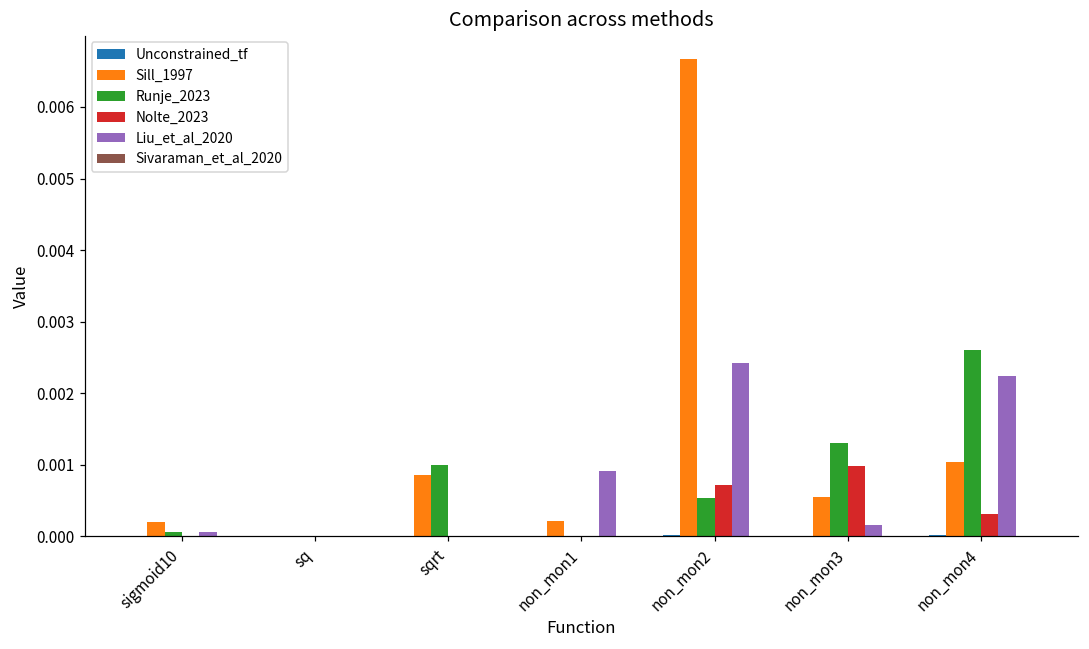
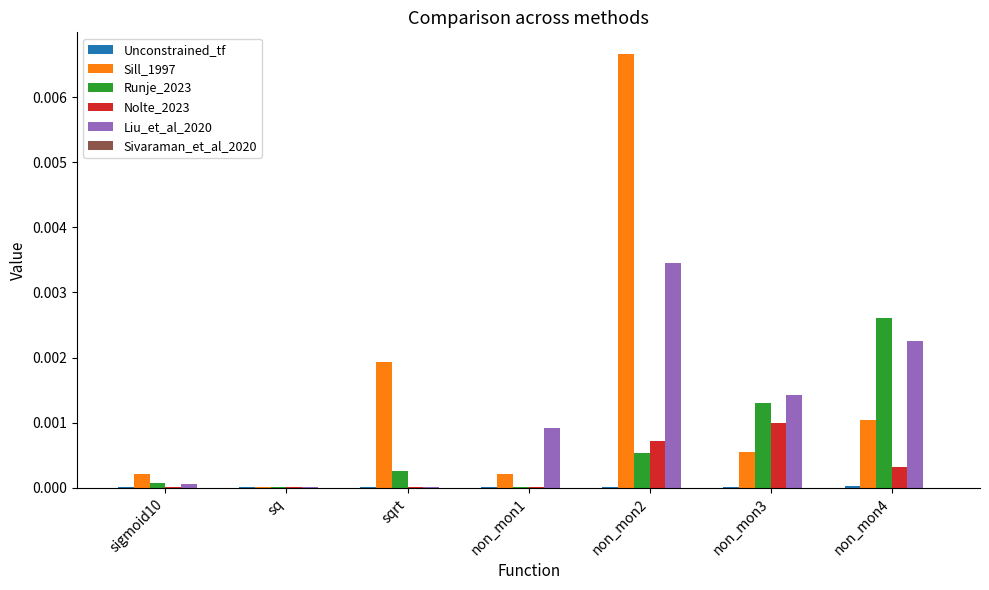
  {
    "Sill_1997": {
      "sigmoid10": 0.0002,
-     "sqrt": 0.0009,
+     "sqrt": 0.0019,
      "non_mon1": 0.0002,
      "non_mon2": 0.0067,
      "non_mon3": 0.0005,
      "non_mon4": 0.0010
    },
    "Runje_2023": {
      "sigmoid10": 0.0001,
-     "sqrt": 0.0010,
+     "sqrt": 0.0003,
      "non_mon2": 0.0005,
      "non_mon3": 0.0013,
      "non_mon4": 0.0026
    },
    "Nolte_2023": {
      "non_mon2": 0.0007,
      "non_mon3": 0.0010,
      "non_mon4": 0.0003
    },
    "Liu_et_al_2020": {
      "sigmoid10": 0.0001,
      "non_mon1": 0.0009,
-     "non_mon2": 0.0024,
-     "non_mon3": 0.0002,
+     "non_mon2": 0.0035,
+     "non_mon3": 0.0014,
      "non_mon4": 0.0022
    },
    "Sivaraman_et_al_2020": {
      "sigmoid10": 0.0000,
      "sqrt": 0.0000,
      "non_mon2": 0.0000,
      "non_mon3": 0.0000
    }
  }
